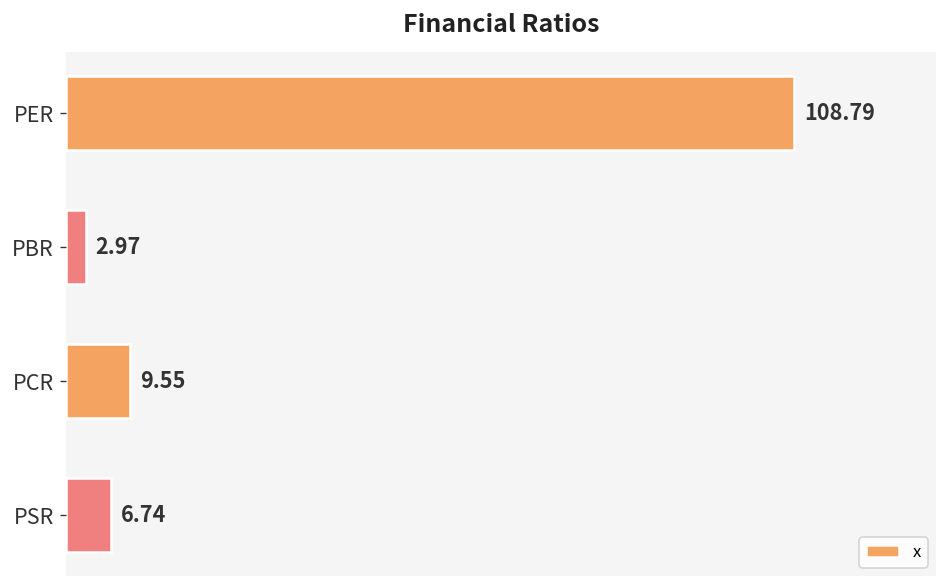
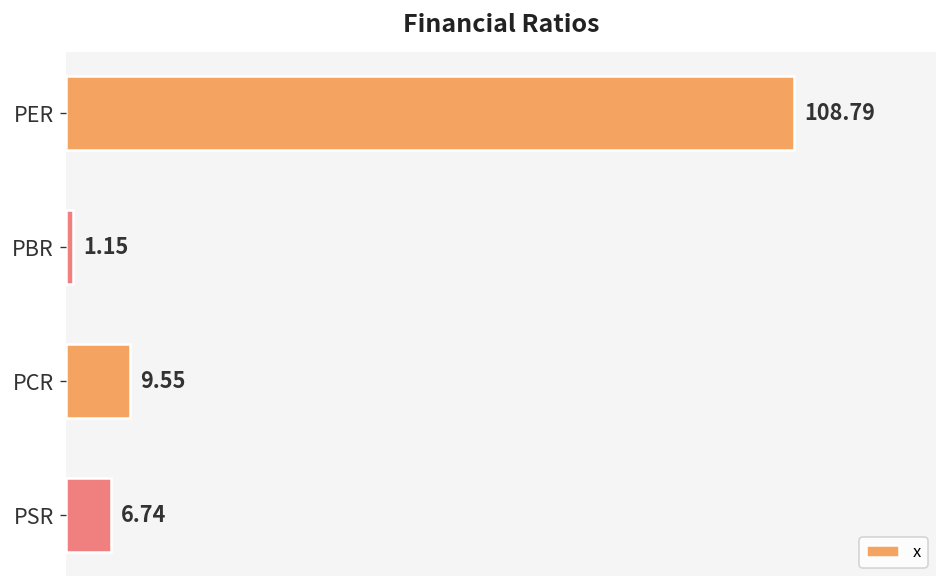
  {
    "PER": 108.79,
-   "PBR": 2.97,
+   "PBR": 1.15,
    "PCR": 9.55,
    "PSR": 6.74
  }
